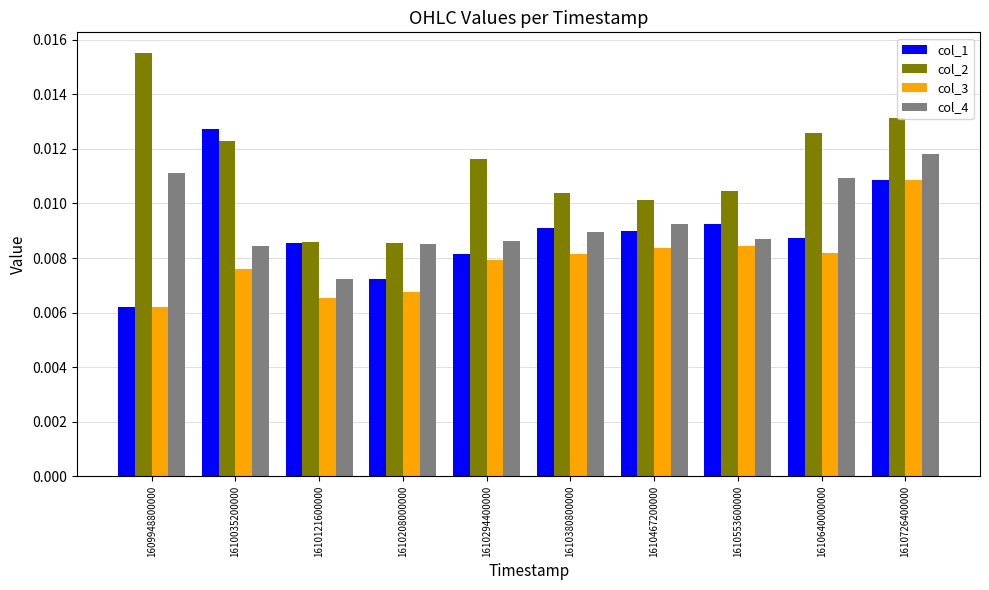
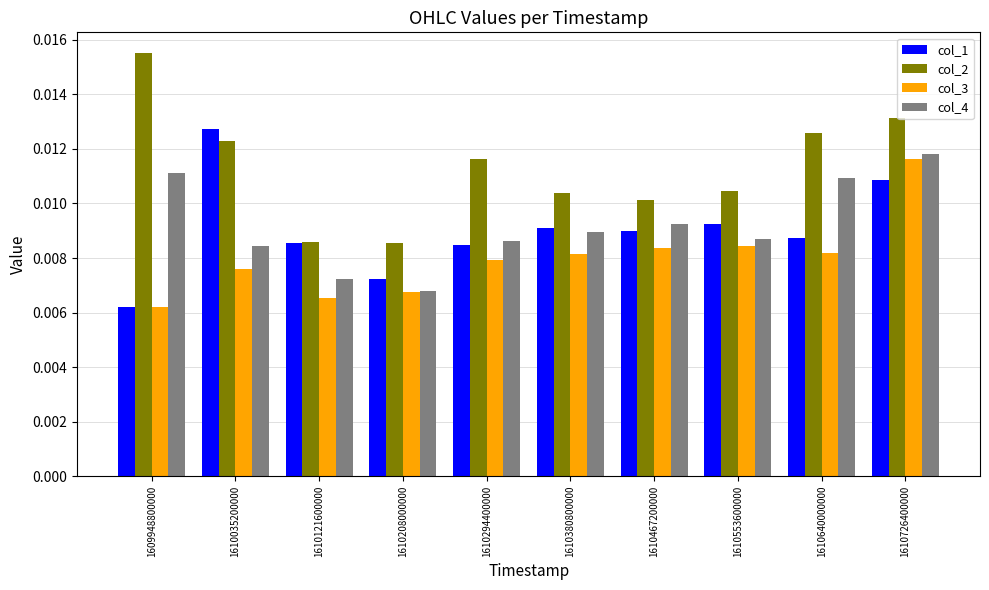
  {
    "col_1": {
      "1609948800000": 0.0062,
      "1610035200000": 0.0127,
      "1610121600000": 0.0086,
      "1610208000000": 0.0072,
-     "1610294400000": 0.0081,
+     "1610294400000": 0.0085,
      "1610380800000": 0.0091,
      "1610467200000": 0.0090,
      "1610553600000": 0.0092,
      "1610640000000": 0.0087,
      "1610726400000": 0.0109
    },
    "col_2": {
      "1609948800000": 0.0155,
      "1610035200000": 0.0123,
      "1610121600000": 0.0086,
      "1610208000000": 0.0086,
      "1610294400000": 0.0116,
      "1610380800000": 0.0104,
      "1610467200000": 0.0101,
      "1610553600000": 0.0104,
      "1610640000000": 0.0126,
      "1610726400000": 0.0131
    },
    "col_3": {
      "1609948800000": 0.0062,
      "1610035200000": 0.0076,
      "1610121600000": 0.0065,
      "1610208000000": 0.0068,
      "1610294400000": 0.0079,
      "1610380800000": 0.0081,
      "1610467200000": 0.0084,
      "1610553600000": 0.0084,
      "1610640000000": 0.0082,
-     "1610726400000": 0.0108
+     "1610726400000": 0.0116
    },
    "col_4": {
      "1609948800000": 0.0111,
      "1610035200000": 0.0084,
      "1610121600000": 0.0072,
-     "1610208000000": 0.0085,
+     "1610208000000": 0.0068,
      "1610294400000": 0.0086,
      "1610380800000": 0.0090,
      "1610467200000": 0.0092,
      "1610553600000": 0.0087,
      "1610640000000": 0.0110,
      "1610726400000": 0.0118
    }
  }
